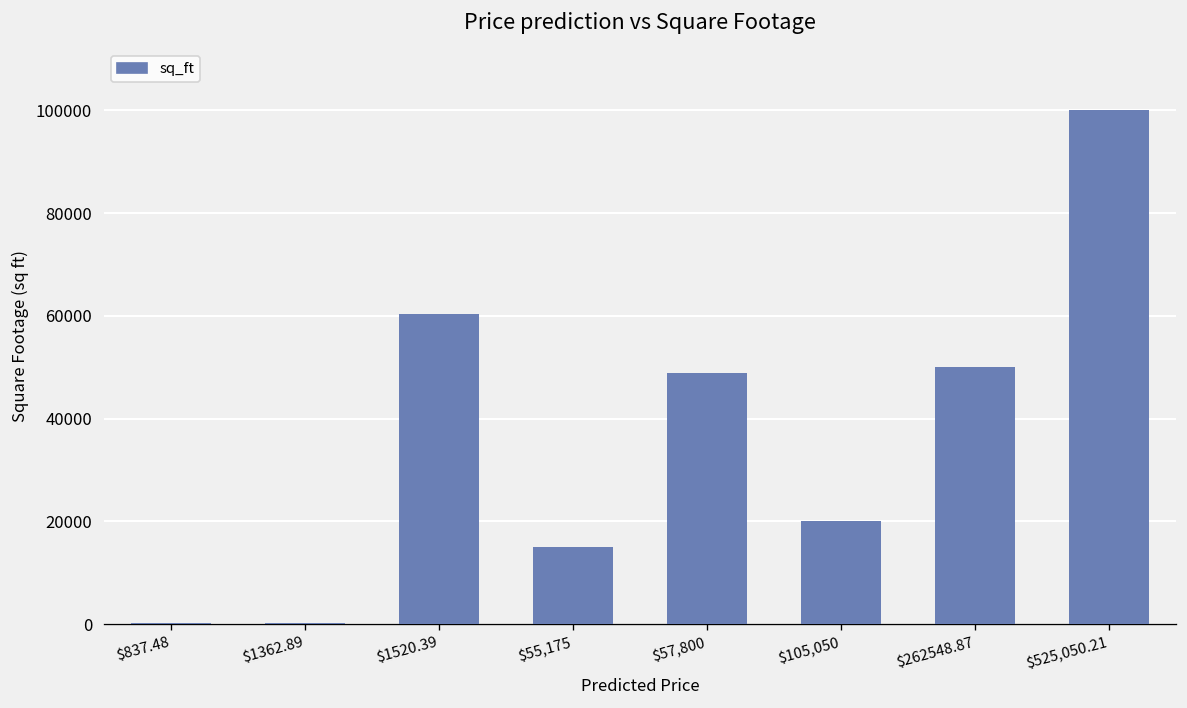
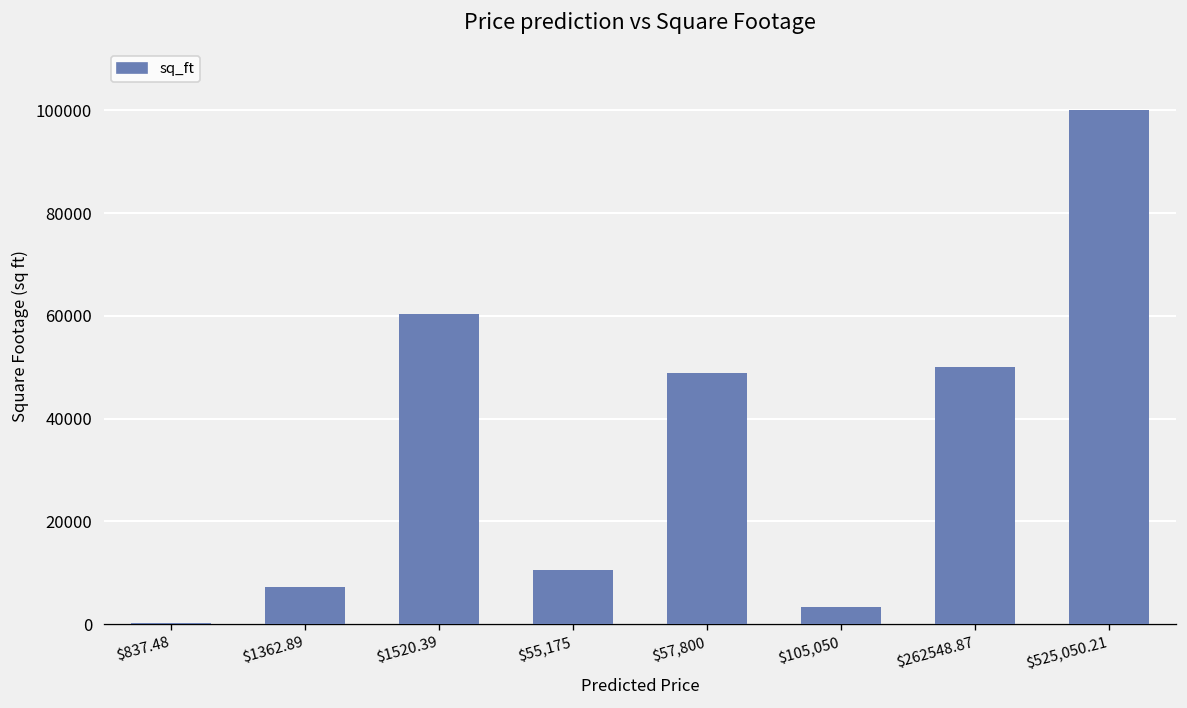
  {
-   "$1362.89": 0,
+   "$1362.89": 7000,
    "$1520.39": 60000,
-   "$55,175": 15000,
+   "$55,175": 11000,
    "$57,800": 49000,
-   "$105,050": 20000,
+   "$105,050": 3000,
    "$262548.87": 50000,
    "$525,050.21": 100000
  }
